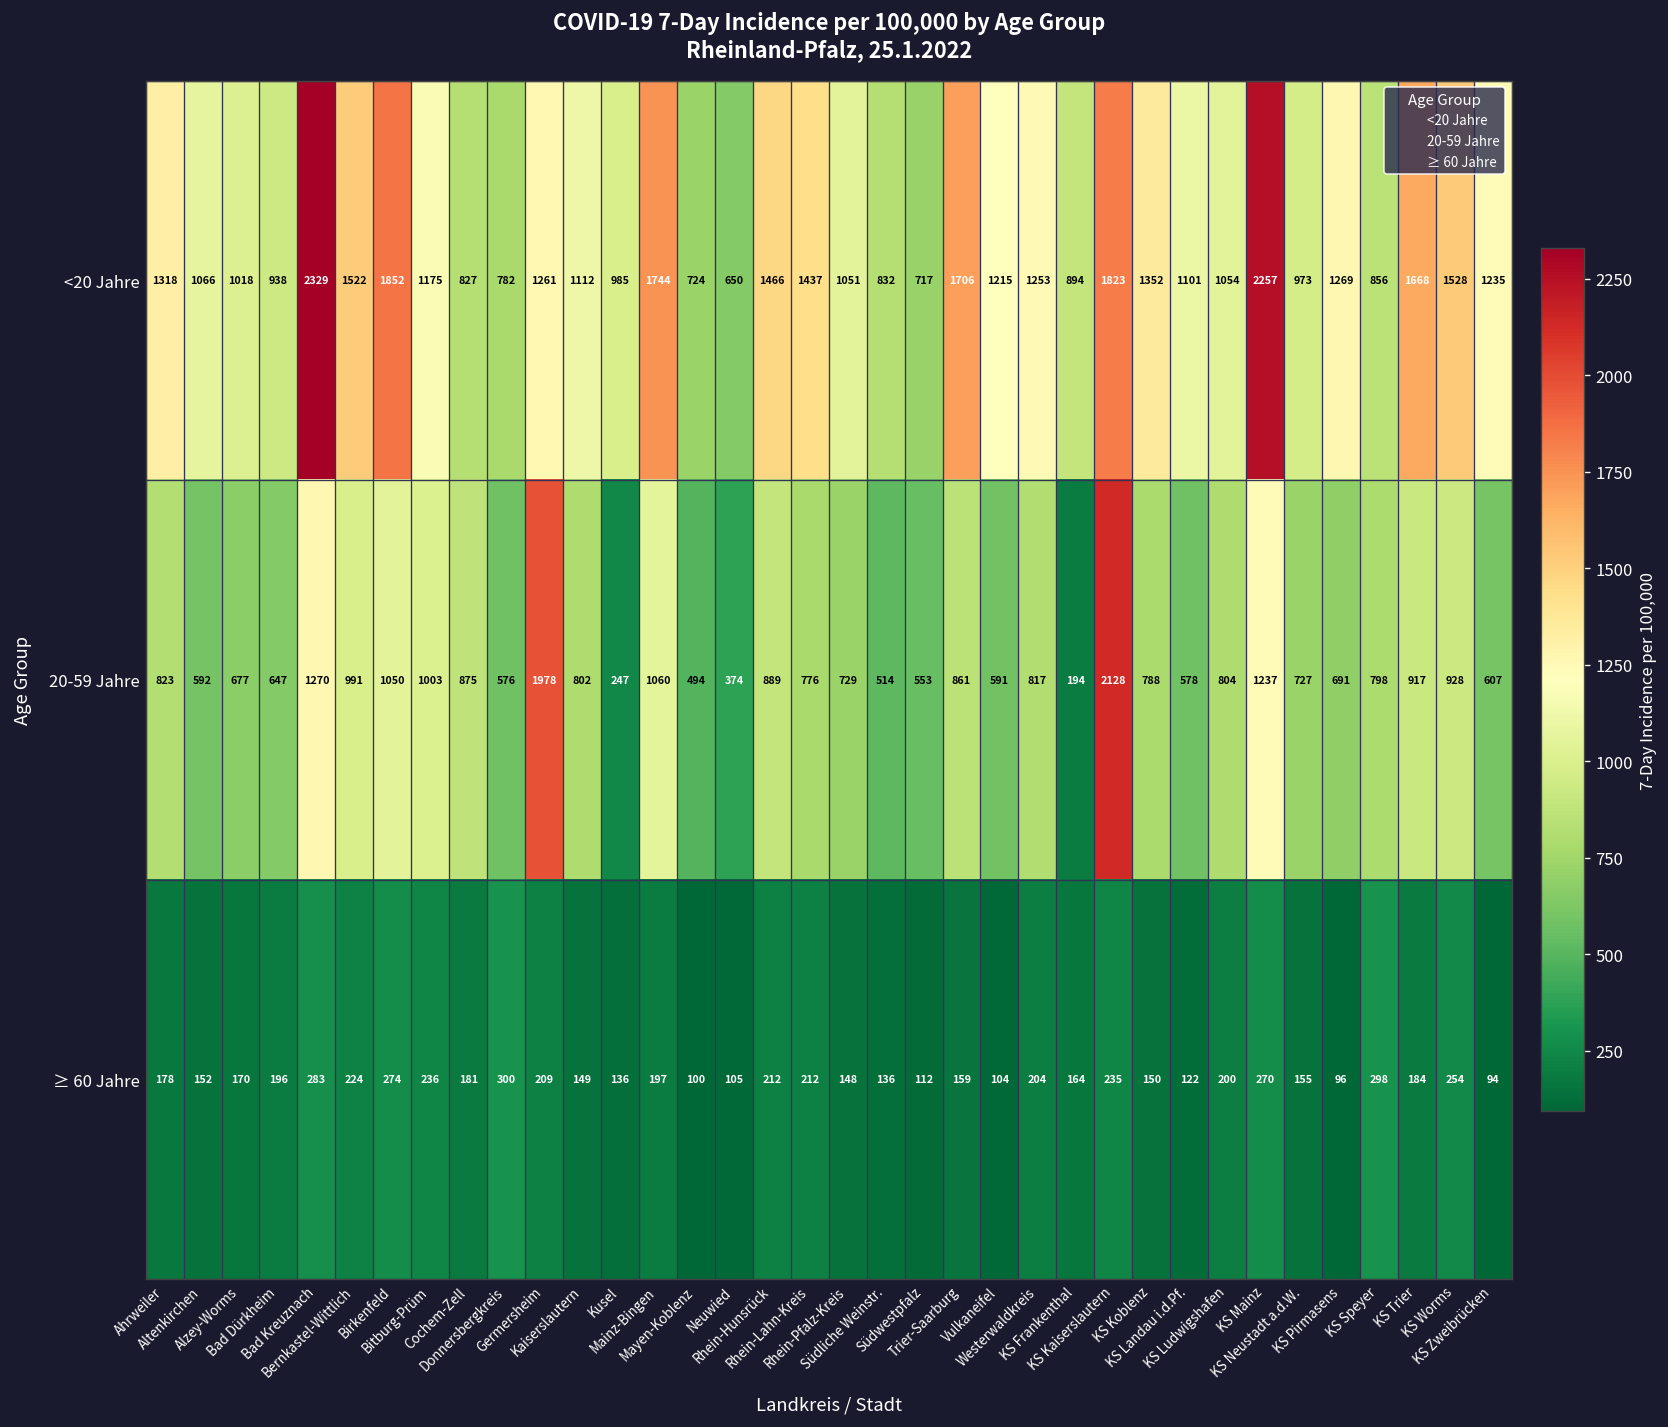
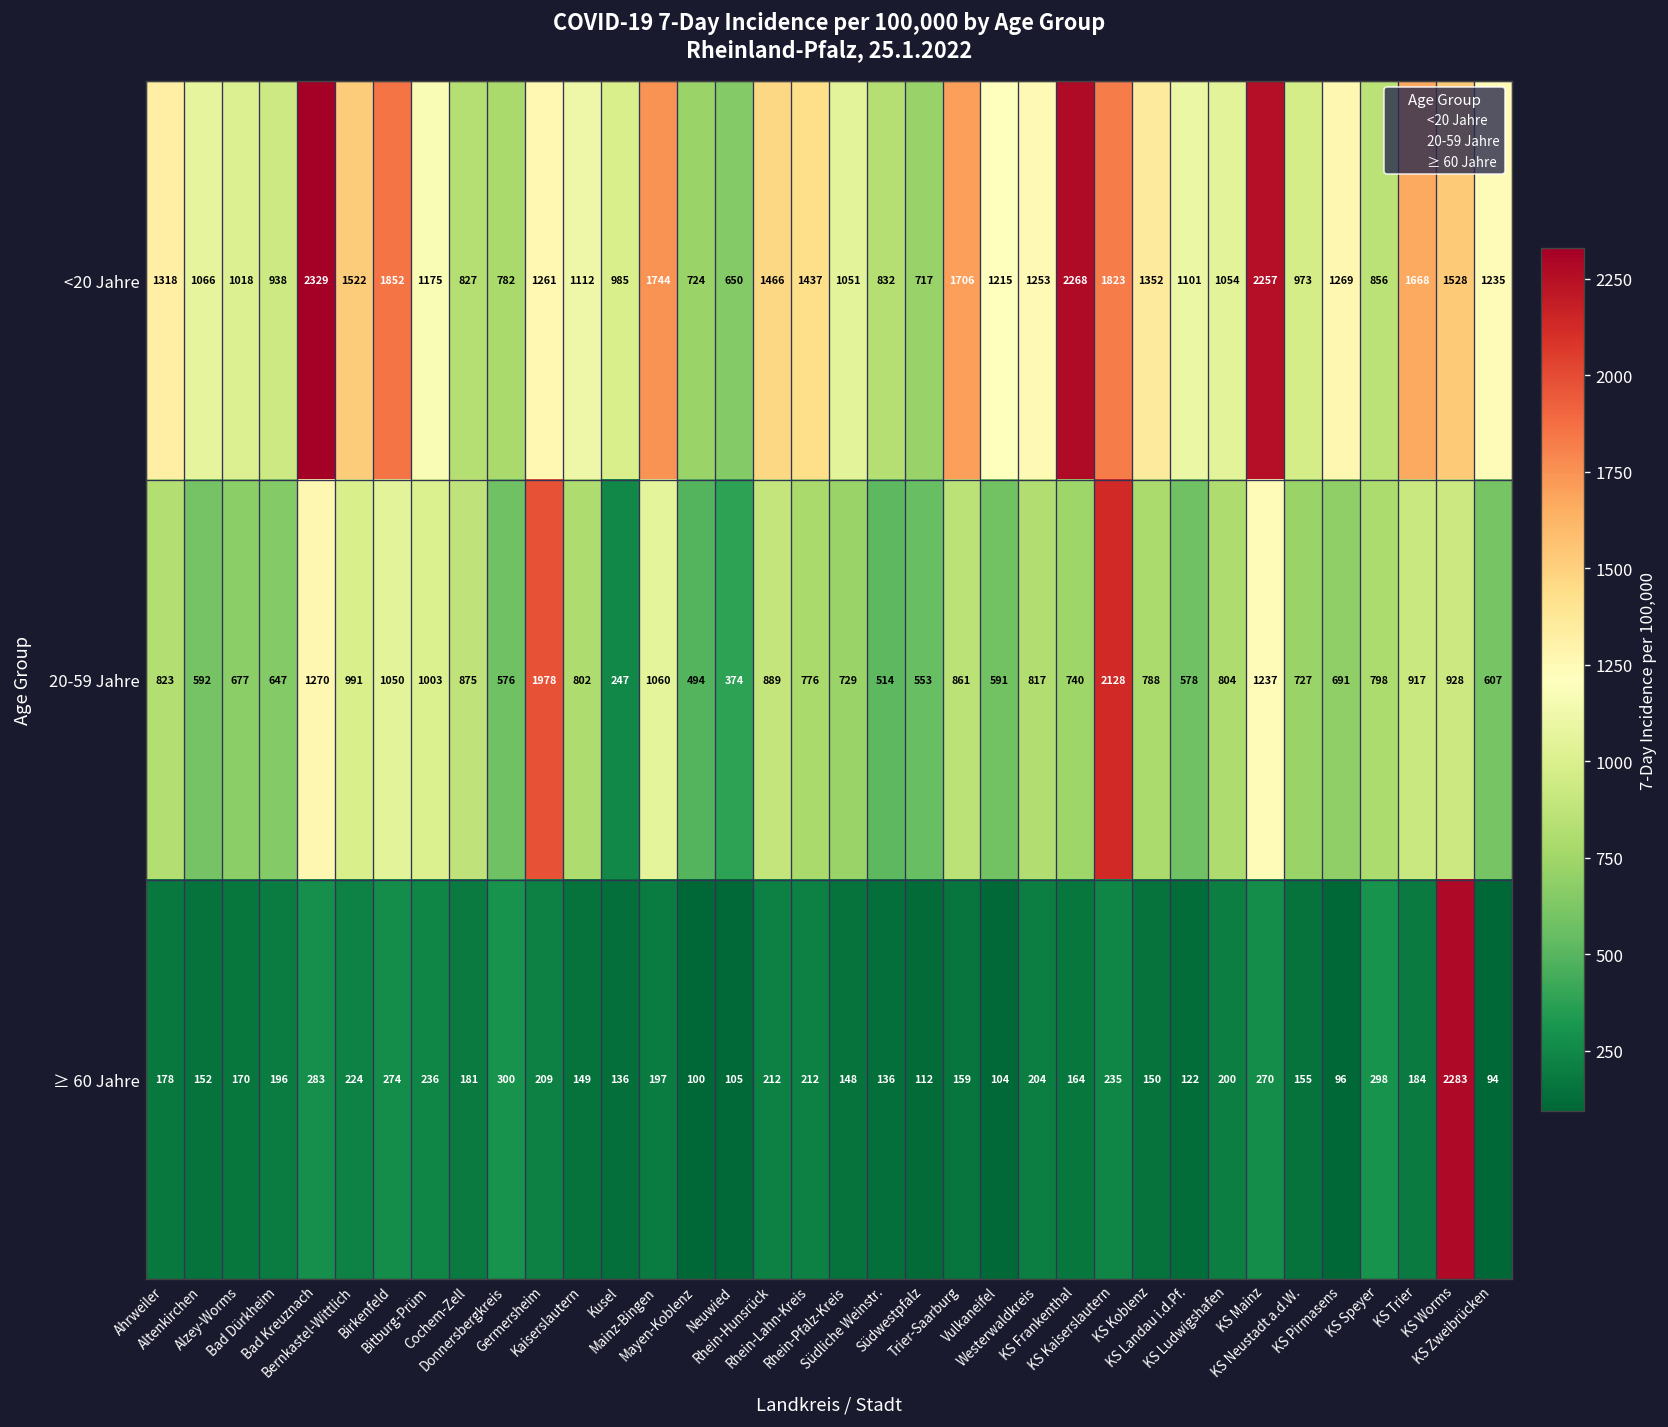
  {
    "<20 Jahre": {
      "Ahrweiler": 1318,
      "Altenkirchen": 1066,
      "Alzey-Worms": 1018,
      "Bad Dürkheim": 938,
      "Bad Kreuznach": 2329,
      "Bernkastel-Wittlich": 1522,
      "Birkenfeld": 1852,
      "Bitburg-Prüm": 1175,
      "Cochem-Zell": 827,
      "Donnersbergkreis": 782,
      "Germersheim": 1261,
      "Kaiserslautern": 1112,
      "Kusel": 985,
      "Mainz-Bingen": 1744,
      "Mayen-Koblenz": 724,
      "Neuwied": 650,
      "Rhein-Hunsrück": 1466,
      "Rhein-Lahn-Kreis": 1437,
      "Rhein-Pfalz-Kreis": 1051,
      "Südliche Weinstr.": 832,
      "Südwestpfalz": 717,
      "Trier-Saarburg": 1706,
      "Vulkaneifel": 1215,
      "Westerwaldkreis": 1253,
-     "KS Frankenthal": 894,
+     "KS Frankenthal": 2268,
      "KS Kaiserslautern": 1823,
      "KS Koblenz": 1352,
      "KS Landau i.d.Pf.": 1101,
      "KS Ludwigshafen": 1054,
      "KS Mainz": 2257,
      "KS Neustadt a.d.W.": 973,
      "KS Pirmasens": 1269,
      "KS Speyer": 856,
      "KS Trier": 1668,
      "KS Worms": 1528,
      "KS Zweibrücken": 1235
    },
    "20-59 Jahre": {
      "Ahrweiler": 823,
      "Altenkirchen": 592,
      "Alzey-Worms": 677,
      "Bad Dürkheim": 647,
      "Bad Kreuznach": 1270,
      "Bernkastel-Wittlich": 991,
      "Birkenfeld": 1050,
      "Bitburg-Prüm": 1003,
      "Cochem-Zell": 875,
      "Donnersbergkreis": 576,
      "Germersheim": 1978,
      "Kaiserslautern": 802,
      "Kusel": 247,
      "Mainz-Bingen": 1060,
      "Mayen-Koblenz": 494,
      "Neuwied": 374,
      "Rhein-Hunsrück": 889,
      "Rhein-Lahn-Kreis": 776,
      "Rhein-Pfalz-Kreis": 729,
      "Südliche Weinstr.": 514,
      "Südwestpfalz": 553,
      "Trier-Saarburg": 861,
      "Vulkaneifel": 591,
      "Westerwaldkreis": 817,
-     "KS Frankenthal": 194,
+     "KS Frankenthal": 740,
      "KS Kaiserslautern": 2128,
      "KS Koblenz": 788,
      "KS Landau i.d.Pf.": 578,
      "KS Ludwigshafen": 804,
      "KS Mainz": 1237,
      "KS Neustadt a.d.W.": 727,
      "KS Pirmasens": 691,
      "KS Speyer": 798,
      "KS Trier": 917,
      "KS Worms": 928,
      "KS Zweibrücken": 607
    },
    "≥ 60 Jahre": {
      "Ahrweiler": 178,
      "Altenkirchen": 152,
      "Alzey-Worms": 170,
      "Bad Dürkheim": 196,
      "Bad Kreuznach": 283,
      "Bernkastel-Wittlich": 224,
      "Birkenfeld": 274,
      "Bitburg-Prüm": 236,
      "Cochem-Zell": 181,
      "Donnersbergkreis": 300,
      "Germersheim": 209,
      "Kaiserslautern": 149,
      "Kusel": 136,
      "Mainz-Bingen": 197,
      "Mayen-Koblenz": 100,
      "Neuwied": 105,
      "Rhein-Hunsrück": 212,
      "Rhein-Lahn-Kreis": 212,
      "Rhein-Pfalz-Kreis": 148,
      "Südliche Weinstr.": 136,
      "Südwestpfalz": 112,
      "Trier-Saarburg": 159,
      "Vulkaneifel": 104,
      "Westerwaldkreis": 204,
      "KS Frankenthal": 164,
      "KS Kaiserslautern": 235,
      "KS Koblenz": 150,
      "KS Landau i.d.Pf.": 122,
      "KS Ludwigshafen": 200,
      "KS Mainz": 270,
      "KS Neustadt a.d.W.": 155,
      "KS Pirmasens": 96,
      "KS Speyer": 298,
      "KS Trier": 184,
-     "KS Worms": 254,
+     "KS Worms": 2283,
      "KS Zweibrücken": 94
    }
  }
